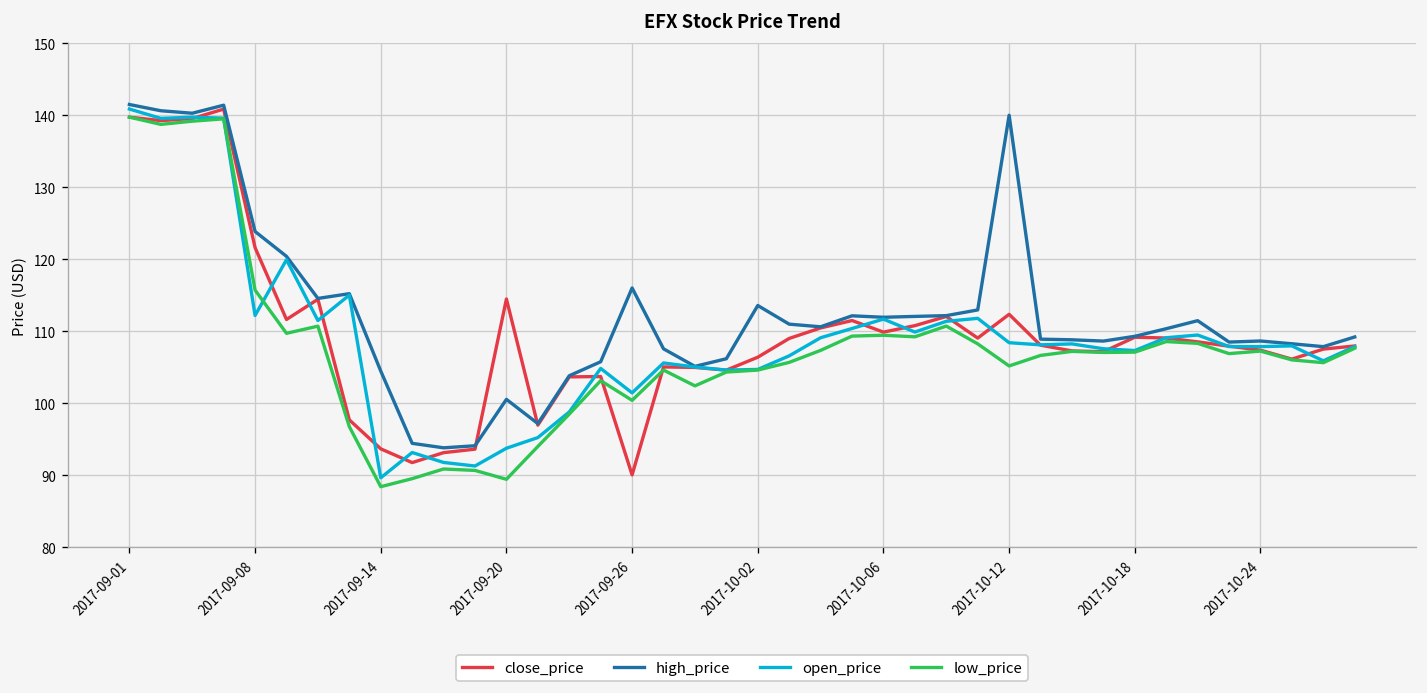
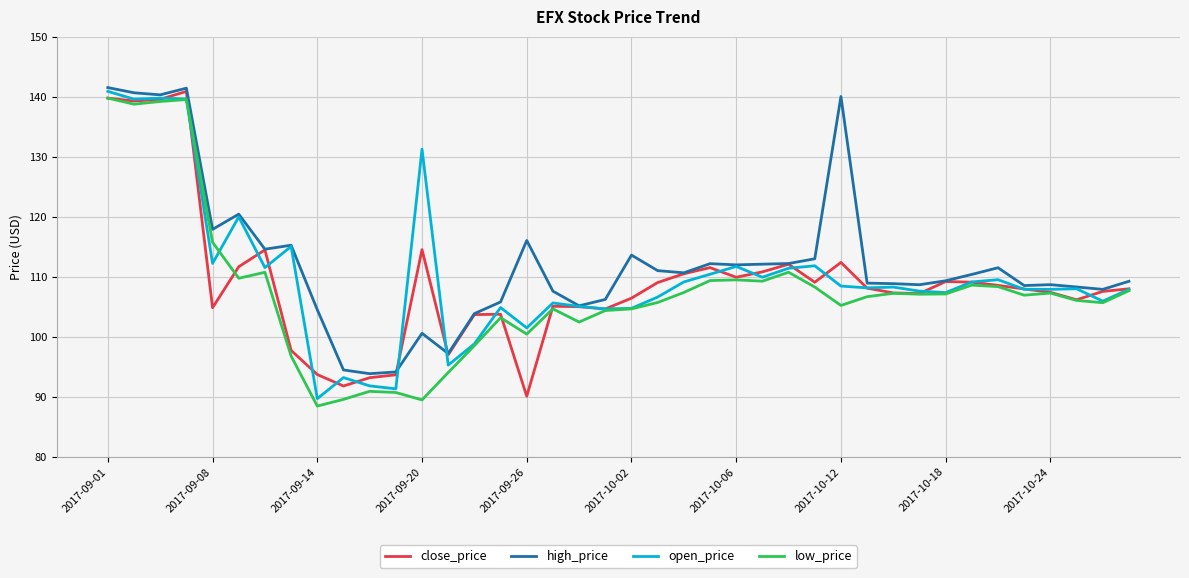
  {
    "close_price": {
-     "2017-09-08": 122,
+     "2017-09-08": 105,
      "2017-09-14": 94,
      "2017-09-20": 115,
      "2017-09-26": 90,
      "2017-10-02": 106,
      "2017-10-06": 110,
      "2017-10-12": 112
    },
    "high_price": {
      "2017-09-01": 142,
-     "2017-09-08": 124,
+     "2017-09-08": 118,
      "2017-09-14": 104,
      "2017-09-20": 101,
      "2017-09-26": 116,
      "2017-10-02": 114,
      "2017-10-12": 140,
      "2017-10-24": 109
    },
    "open_price": {
      "2017-09-01": 141,
      "2017-09-08": 112,
      "2017-09-14": 90,
-     "2017-09-20": 94,
+     "2017-09-20": 131,
      "2017-09-26": 101,
      "2017-10-12": 108,
      "2017-10-24": 108
    },
    "low_price": {
      "2017-09-08": 116,
      "2017-09-14": 88,
      "2017-09-20": 89,
      "2017-09-26": 100,
      "2017-10-06": 109,
      "2017-10-12": 105
    }
  }
